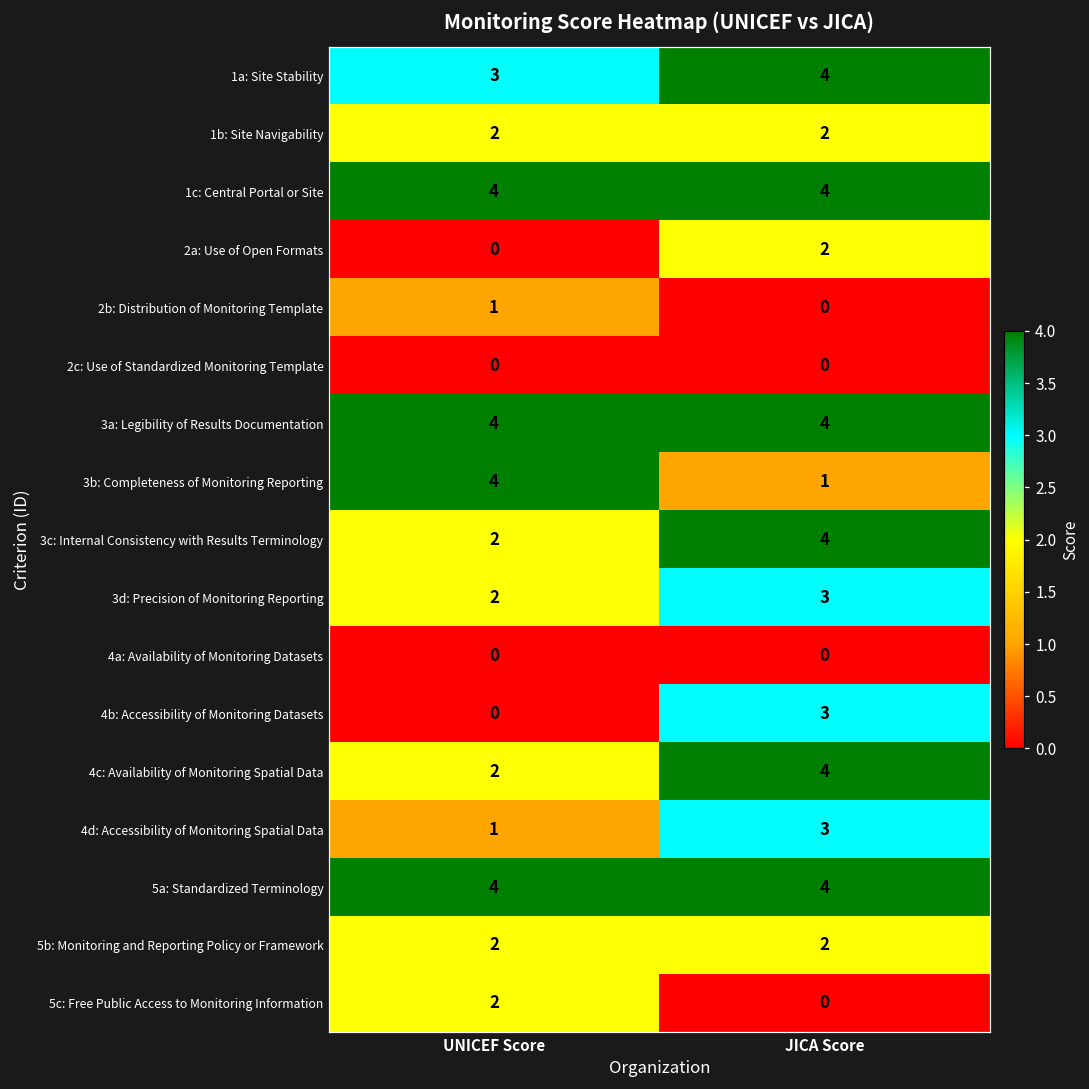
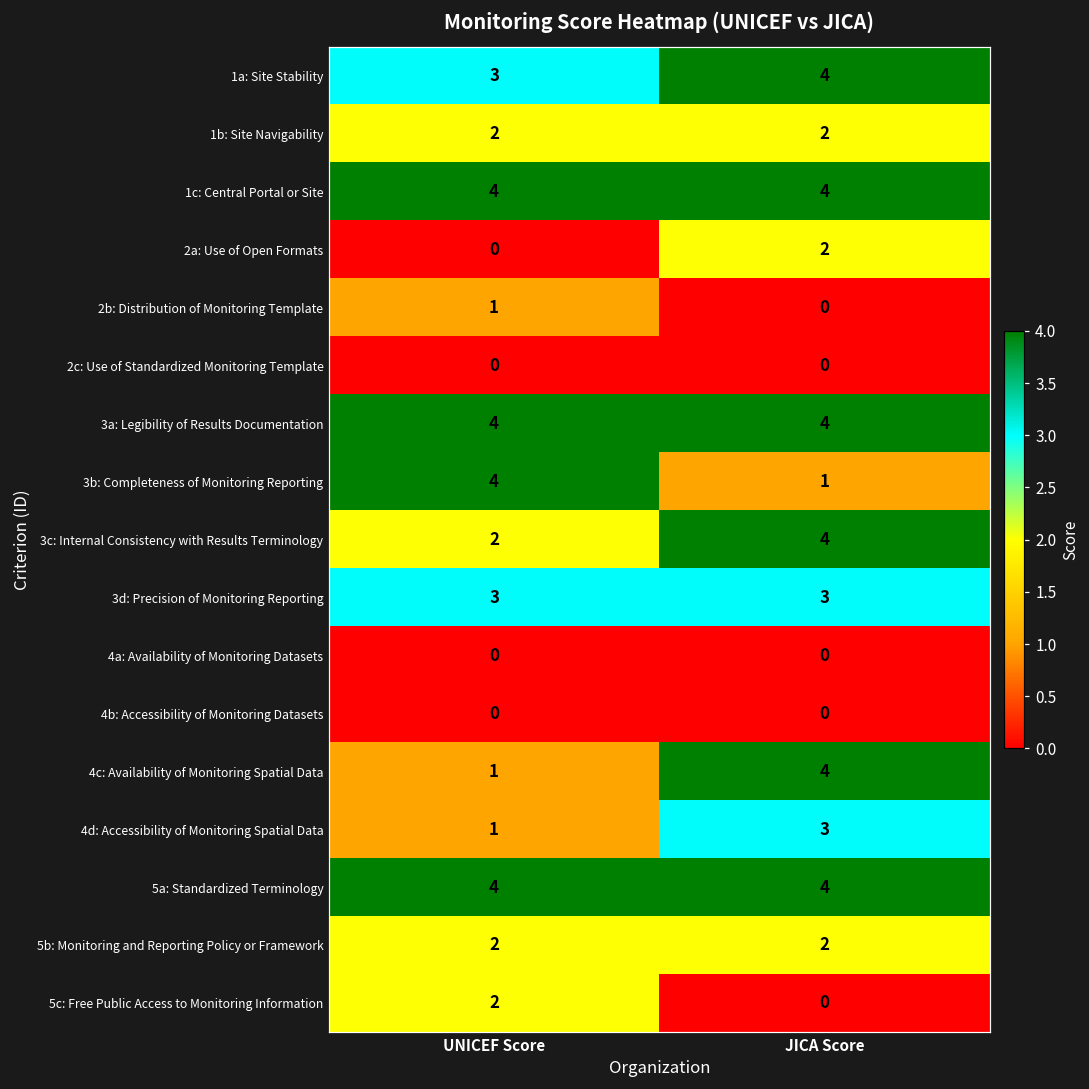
  {
    "1a: Site Stability": {
      "UNICEF Score": 3,
      "JICA Score": 4
    },
    "1b: Site Navigability": {
      "UNICEF Score": 2,
      "JICA Score": 2
    },
    "1c: Central Portal or Site": {
      "UNICEF Score": 4,
      "JICA Score": 4
    },
    "2a: Use of Open Formats": {
      "UNICEF Score": 0,
      "JICA Score": 2
    },
    "2b: Distribution of Monitoring Template": {
      "UNICEF Score": 1,
      "JICA Score": 0
    },
    "2c: Use of Standardized Monitoring Template": {
      "UNICEF Score": 0,
      "JICA Score": 0
    },
    "3a: Legibility of Results Documentation": {
      "UNICEF Score": 4,
      "JICA Score": 4
    },
    "3b: Completeness of Monitoring Reporting": {
      "UNICEF Score": 4,
      "JICA Score": 1
    },
    "3c: Internal Consistency with Results Terminology": {
      "UNICEF Score": 2,
      "JICA Score": 4
    },
    "3d: Precision of Monitoring Reporting": {
-     "UNICEF Score": 2,
+     "UNICEF Score": 3,
      "JICA Score": 3
    },
    "4a: Availability of Monitoring Datasets": {
      "UNICEF Score": 0,
      "JICA Score": 0
    },
    "4b: Accessibility of Monitoring Datasets": {
      "UNICEF Score": 0,
-     "JICA Score": 3
+     "JICA Score": 0
    },
    "4c: Availability of Monitoring Spatial Data": {
-     "UNICEF Score": 2,
+     "UNICEF Score": 1,
      "JICA Score": 4
    },
    "4d: Accessibility of Monitoring Spatial Data": {
      "UNICEF Score": 1,
      "JICA Score": 3
    },
    "5a: Standardized Terminology": {
      "UNICEF Score": 4,
      "JICA Score": 4
    },
    "5b: Monitoring and Reporting Policy or Framework": {
      "UNICEF Score": 2,
      "JICA Score": 2
    },
    "5c: Free Public Access to Monitoring Information": {
      "UNICEF Score": 2,
      "JICA Score": 0
    }
  }
